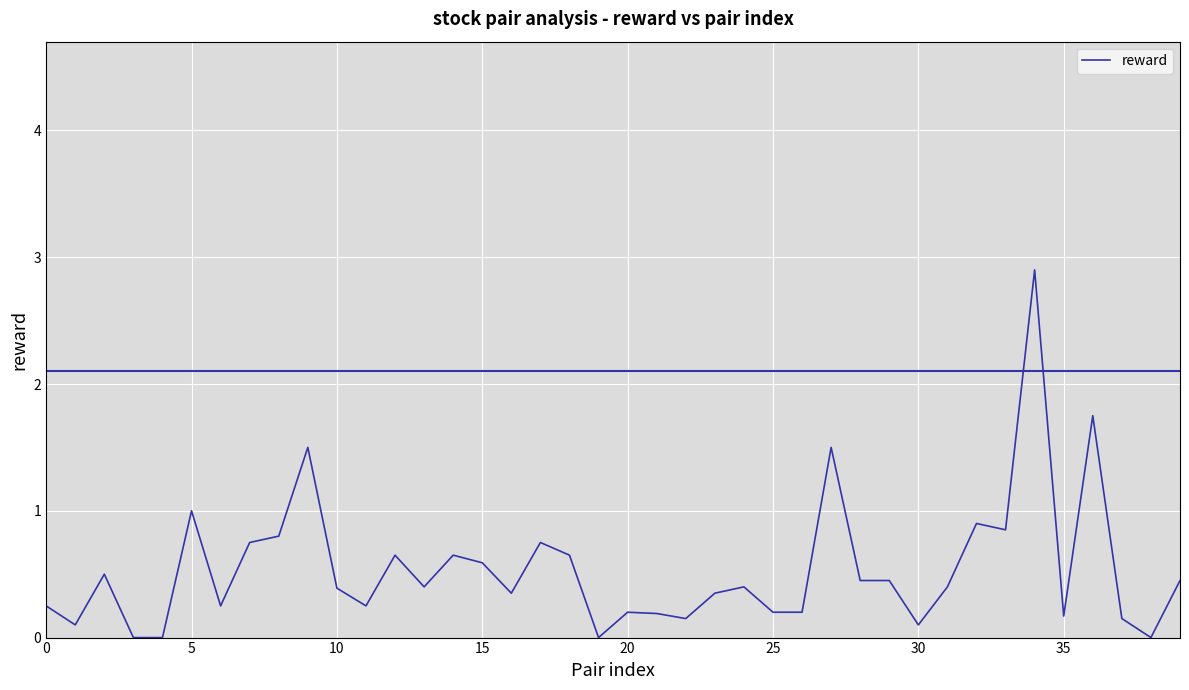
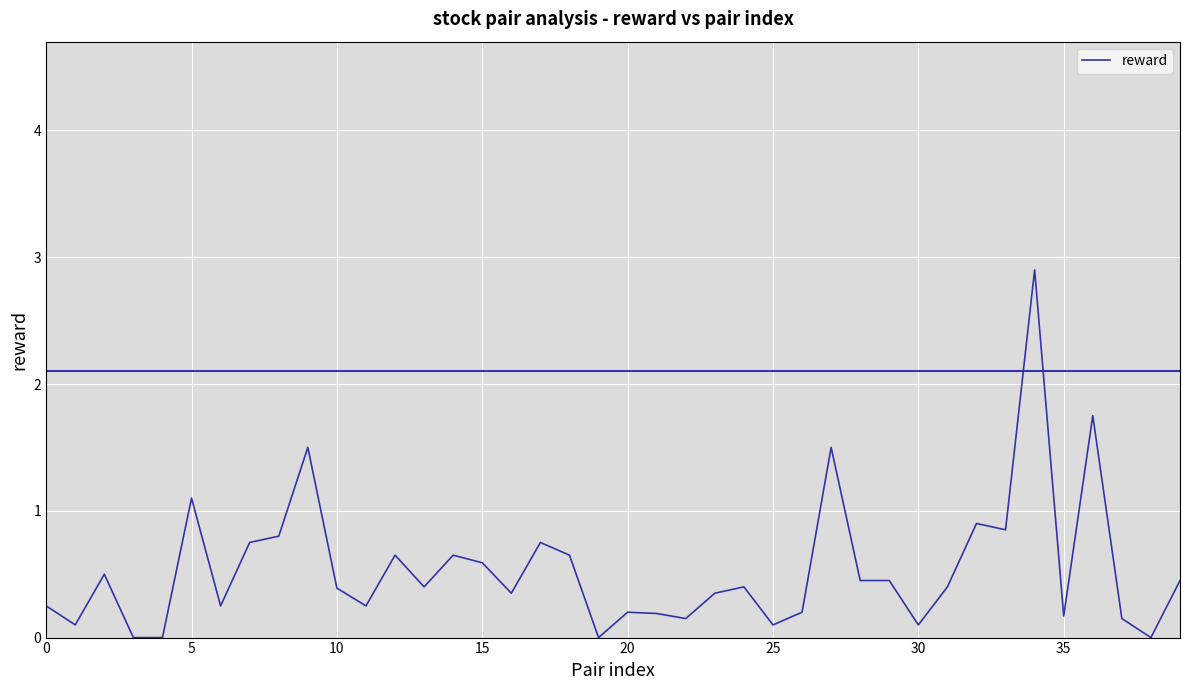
  {
    "0": 0.25,
-   "5": 1.0,
+   "5": 1.1,
    "10": 0.4,
    "15": 0.6,
    "20": 0.2,
-   "25": 0.2,
+   "25": 0.1,
    "30": 0.1,
    "35": 0.17
  }
